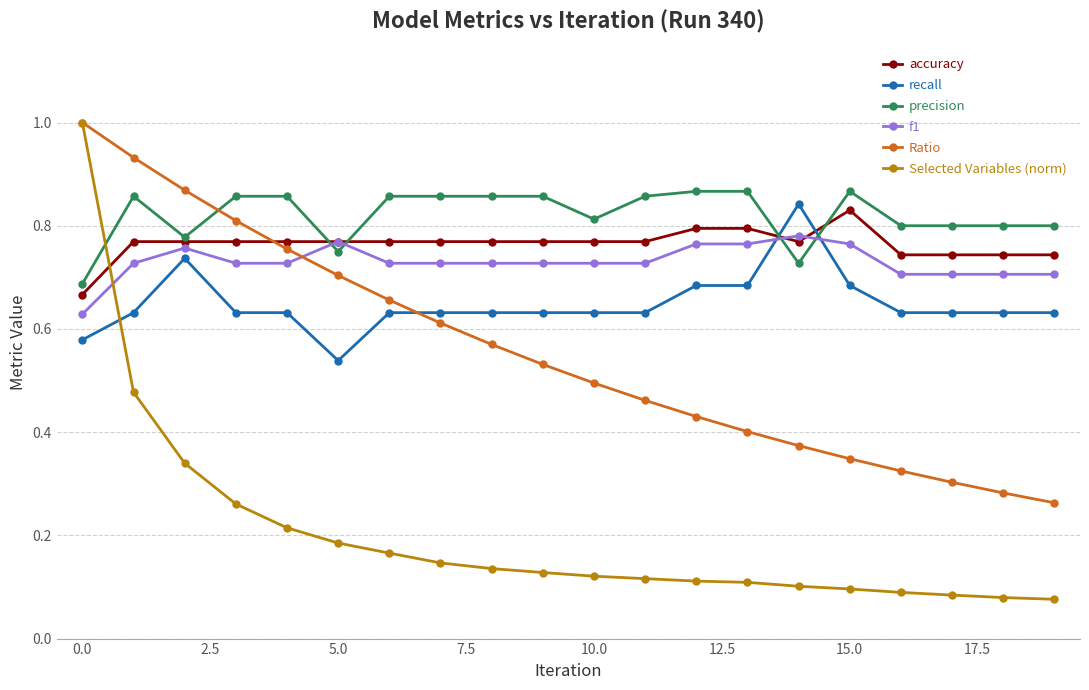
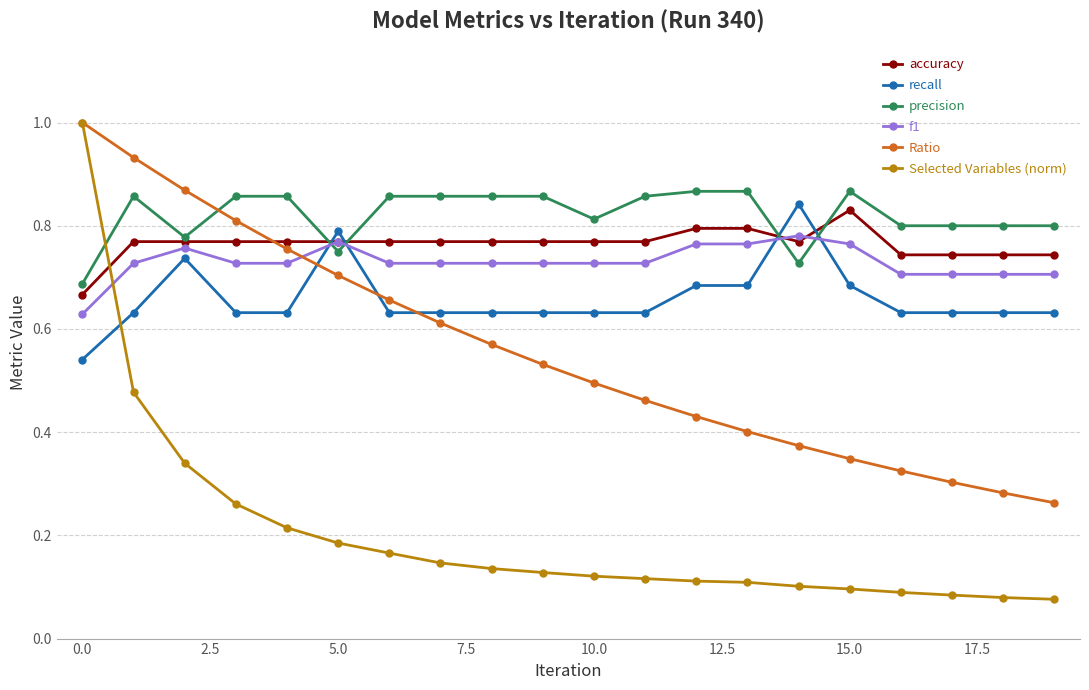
  {
    "accuracy": {
      "0.0": 0.67,
      "10.0": 0.77,
      "15.0": 0.83
    },
    "recall": {
-     "0.0": 0.58,
-     "5.0": 0.54,
+     "0.0": 0.54,
+     "5.0": 0.79,
      "10.0": 0.63,
      "15.0": 0.68
    },
    "precision": {
      "0.0": 0.69,
      "5.0": 0.75,
      "10.0": 0.81,
      "15.0": 0.87
    },
    "f1": {
      "0.0": 0.63,
      "10.0": 0.73,
      "15.0": 0.76
    }
  }
